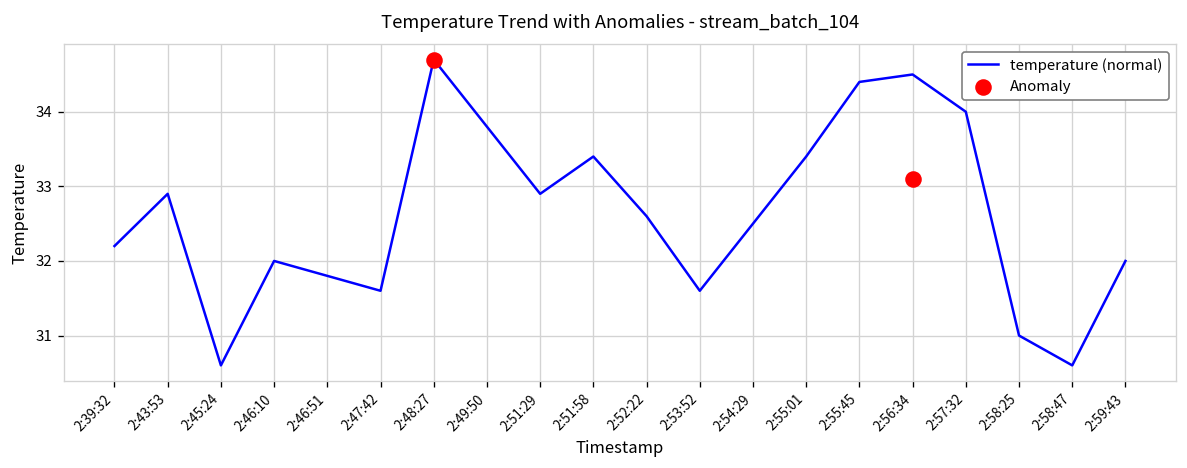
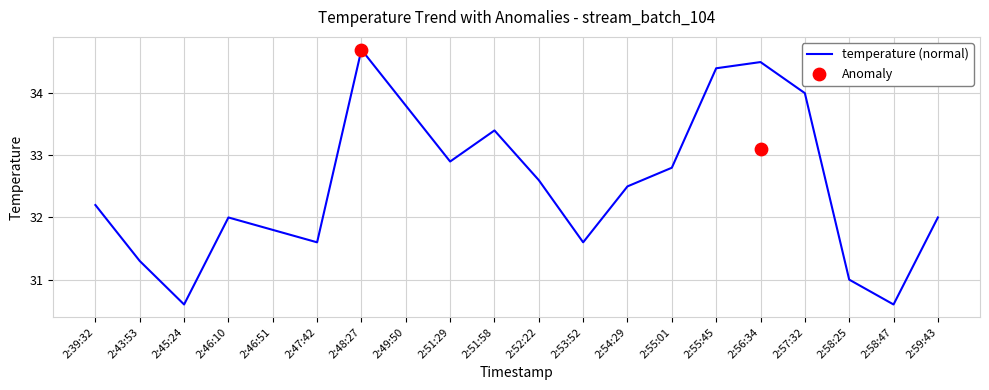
  {
    "temperature (normal)": {
      "2:39:32": 32.2,
-     "2:43:53": 32.9,
+     "2:43:53": 31.3,
      "2:45:24": 30.6,
      "2:46:10": 32.0,
      "2:46:51": 31.8,
      "2:47:42": 31.6,
      "2:49:50": 33.8,
      "2:51:29": 32.9,
      "2:51:58": 33.4,
      "2:52:22": 32.6,
      "2:53:52": 31.6,
      "2:54:29": 32.5,
-     "2:55:01": 33.4,
+     "2:55:01": 32.8,
      "2:55:45": 34.4,
      "2:56:34": 34.5,
      "2:57:32": 34.0,
      "2:58:25": 31.0,
      "2:58:47": 30.6,
      "2:59:43": 32.0
    }
  }
